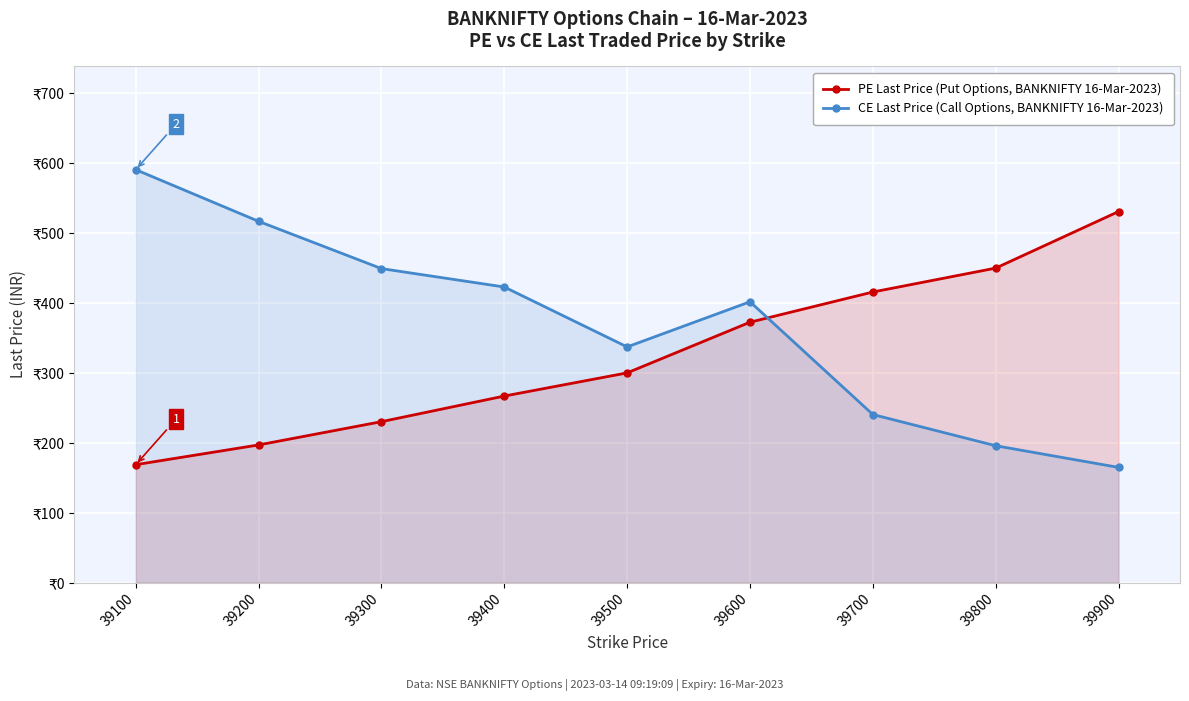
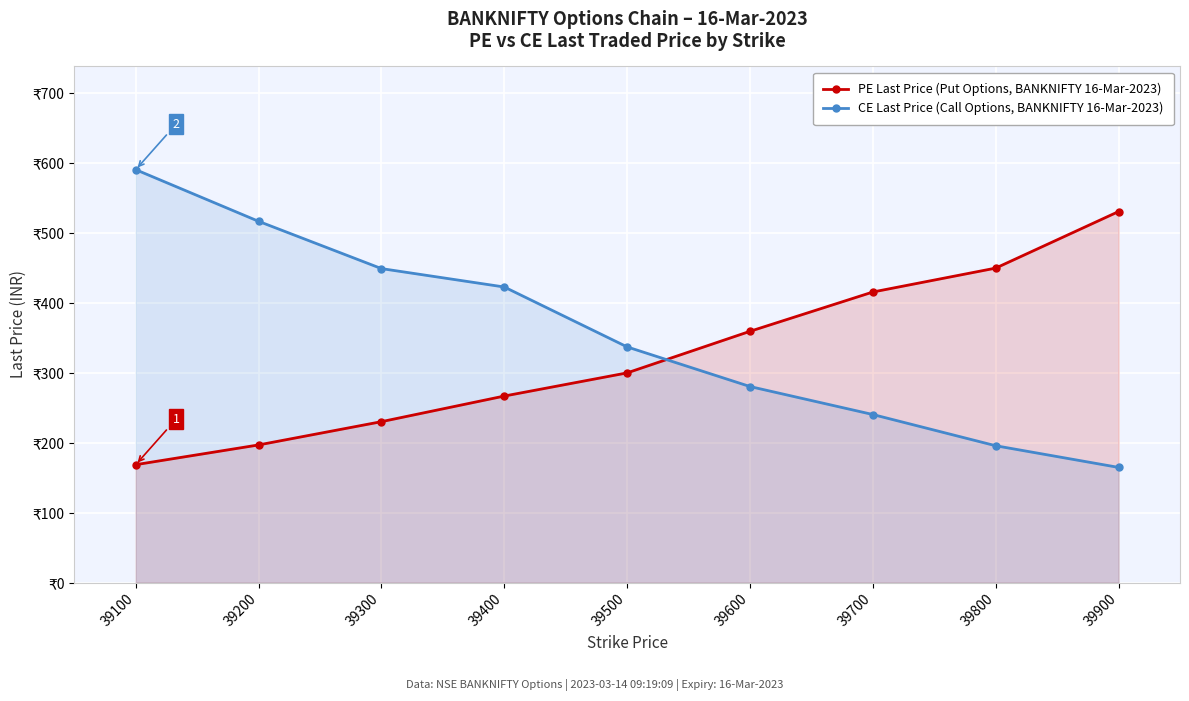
  {
    "PE Last Price (Put Options, BANKNIFTY 16-Mar-2023)": {
      "39100": "₹170",
      "39200": "₹200",
      "39300": "₹230",
      "39400": "₹270",
      "39500": "₹300",
-     "39600": "₹370",
+     "39600": "₹360",
      "39700": "₹420",
      "39800": "₹450",
      "39900": "₹530"
    },
    "CE Last Price (Call Options, BANKNIFTY 16-Mar-2023)": {
      "39100": "₹590",
      "39200": "₹520",
      "39300": "₹450",
      "39400": "₹420",
      "39500": "₹340",
-     "39600": "₹400",
+     "39600": "₹280",
      "39700": "₹240",
      "39800": "₹200",
      "39900": "₹160"
    }
  }
